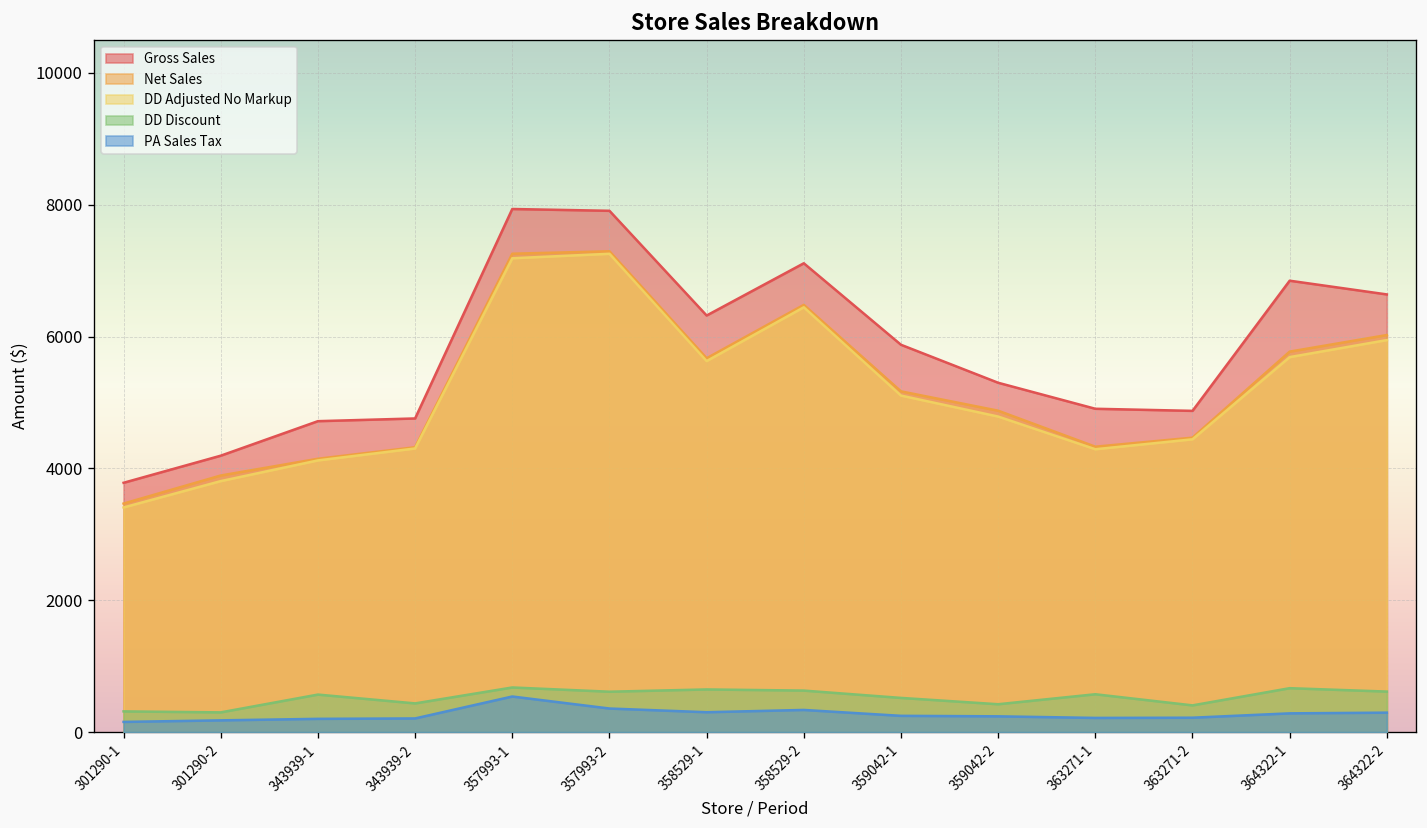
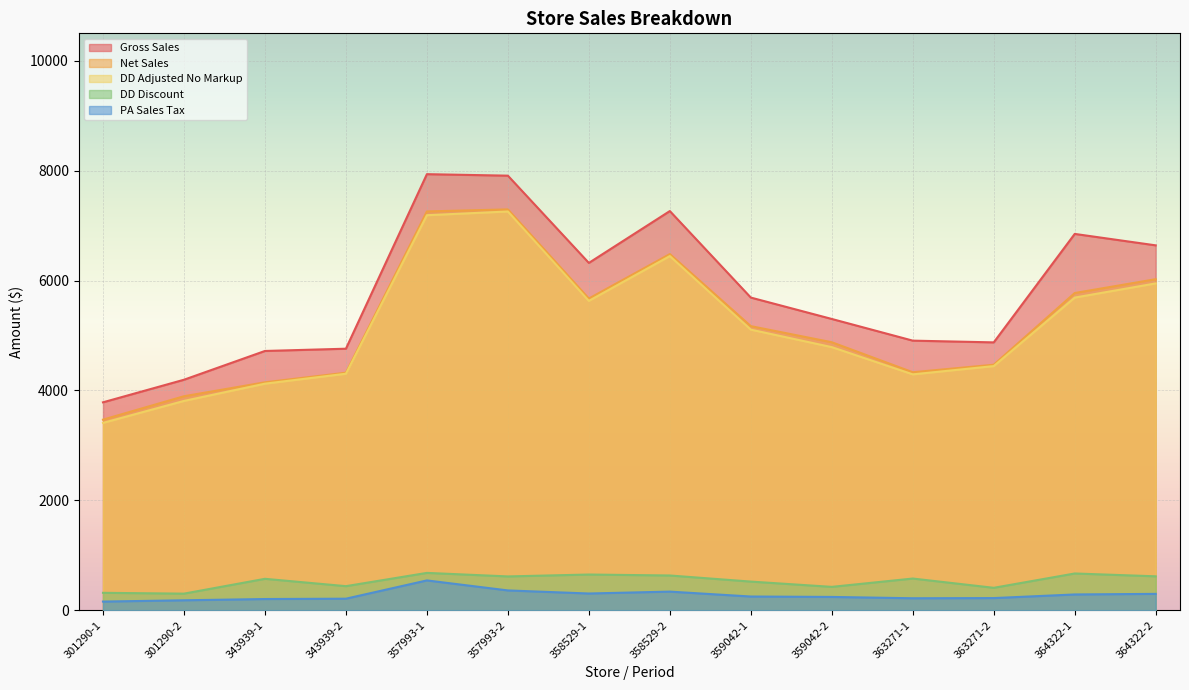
  {
    "Gross Sales": {
      "301290-1": 3800,
      "301290-2": 4200,
      "343939-1": 4700,
      "343939-2": 4800,
      "357993-1": 7900,
      "357993-2": 7900,
      "358529-1": 6300,
-     "358529-2": 7100,
-     "359042-1": 5900,
+     "358529-2": 7300,
+     "359042-1": 5700,
      "359042-2": 5300,
      "363271-1": 4900,
      "363271-2": 4900,
      "364322-1": 6800,
      "364322-2": 6600
    },
    "DD Discount": {
      "301290-1": 300,
      "301290-2": 300,
      "343939-1": 600,
      "343939-2": 400,
      "357993-1": 700,
      "357993-2": 600,
      "358529-1": 600,
      "358529-2": 600,
      "359042-1": 500,
      "359042-2": 400,
      "363271-1": 600,
      "363271-2": 400,
      "364322-1": 700,
      "364322-2": 600
    },
    "PA Sales Tax": {
      "301290-1": 200,
      "301290-2": 200,
      "343939-1": 200,
      "343939-2": 200,
      "357993-1": 500,
      "357993-2": 400,
      "358529-1": 300,
      "358529-2": 300,
      "359042-1": 200,
      "359042-2": 200,
      "363271-1": 200,
      "363271-2": 200,
      "364322-1": 300,
      "364322-2": 300
    }
  }
